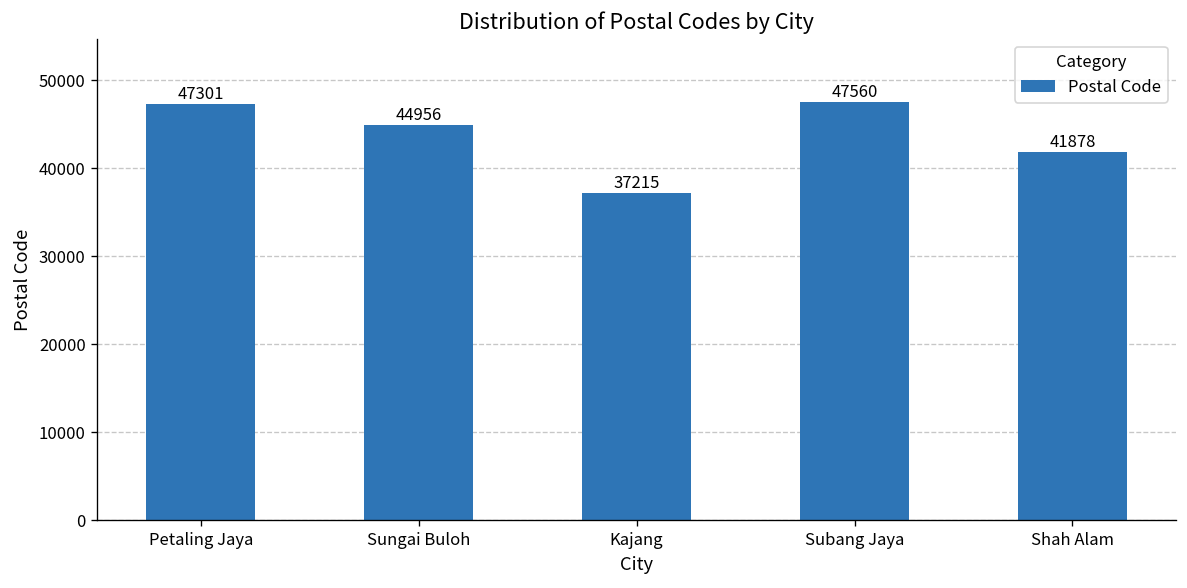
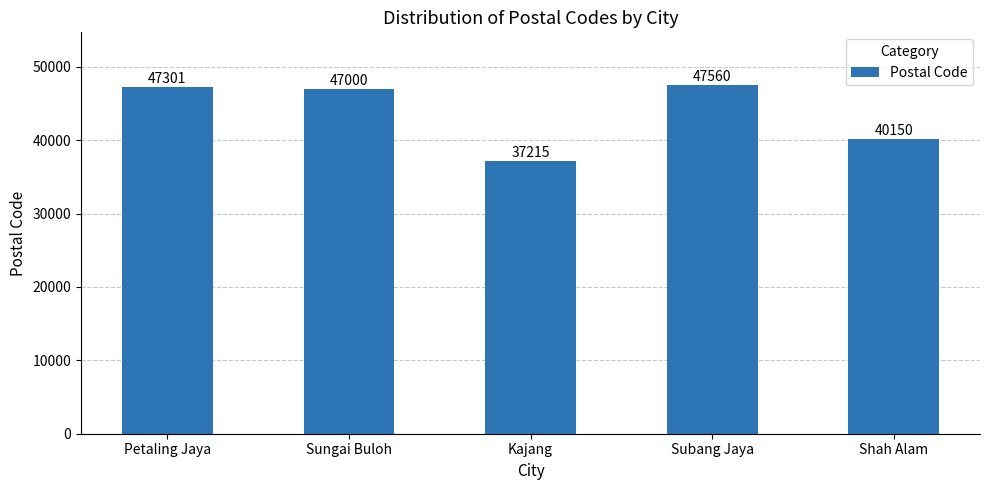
  {
    "Petaling Jaya": 47301,
-   "Sungai Buloh": 44956,
+   "Sungai Buloh": 47000,
    "Kajang": 37215,
    "Subang Jaya": 47560,
-   "Shah Alam": 41878
+   "Shah Alam": 40150
  }
